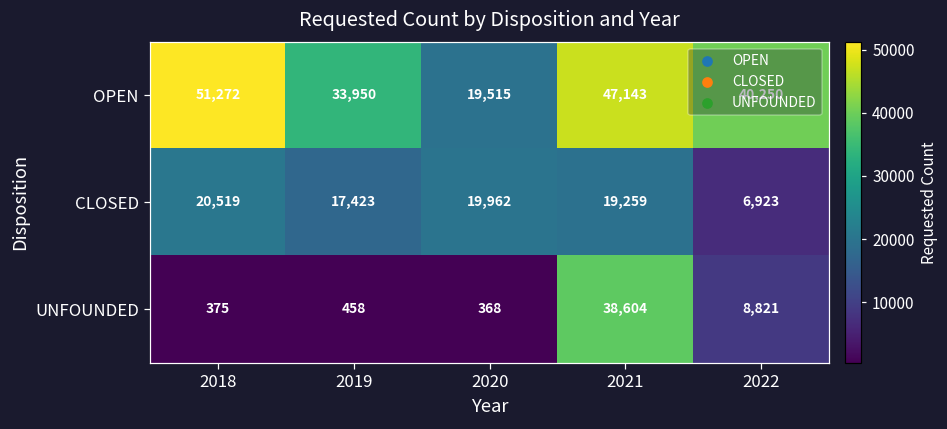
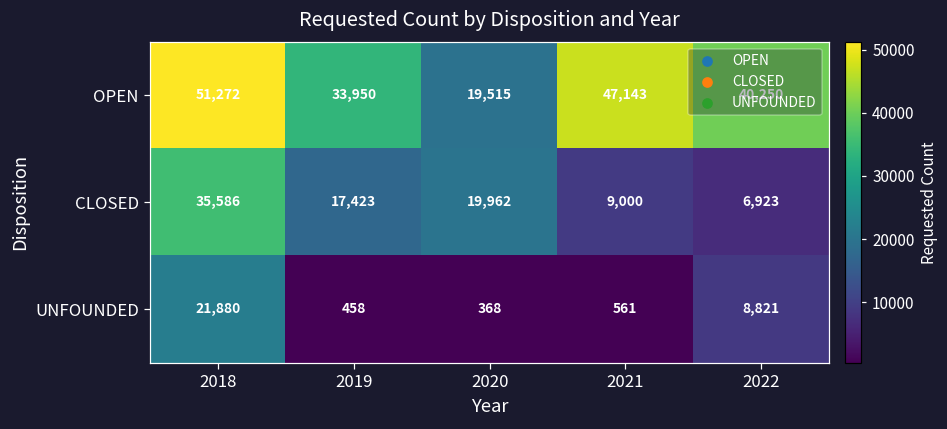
  {
    "OPEN": {
      "2018": "51,272",
      "2019": "33,950",
      "2020": "19,515",
      "2021": "47,143"
    },
    "CLOSED": {
-     "2018": "20,519",
+     "2018": "35,586",
      "2019": "17,423",
      "2020": "19,962",
-     "2021": "19,259",
+     "2021": "9,000",
      "2022": "6,923"
    },
    "UNFOUNDED": {
-     "2018": "375",
+     "2018": "21,880",
      "2019": "458",
      "2020": "368",
-     "2021": "38,604",
+     "2021": "561",
      "2022": "8,821"
    }
  }
